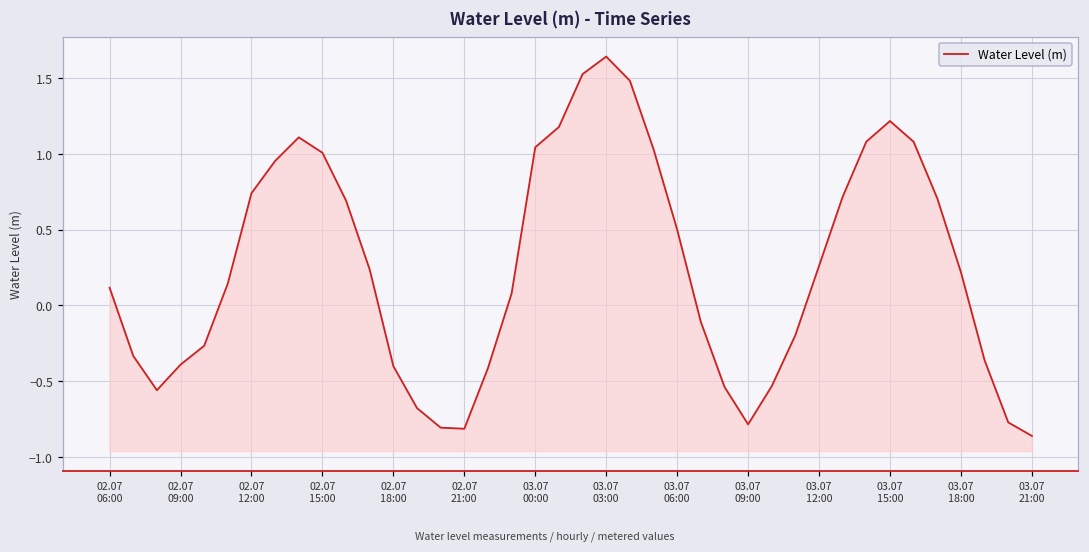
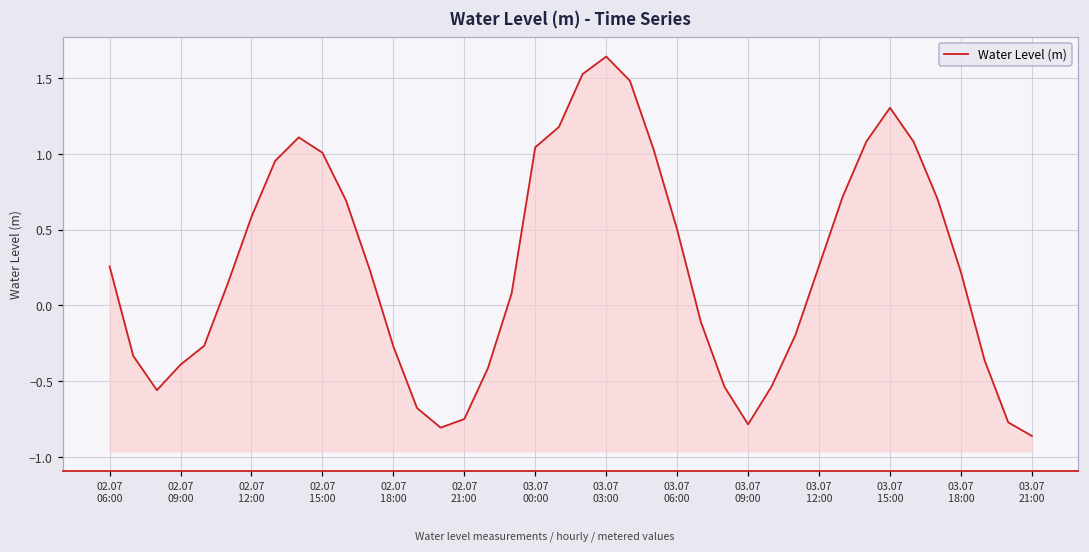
  {
-   "02.07 06:00": 0.12,
+   "02.07 06:00": 0.26,
    "02.07 09:00": -0.39,
-   "02.07 12:00": 0.74,
+   "02.07 12:00": 0.58,
    "02.07 15:00": 1.01,
-   "02.07 18:00": -0.40,
-   "02.07 21:00": -0.81,
+   "02.07 18:00": -0.27,
+   "02.07 21:00": -0.75,
    "03.07 00:00": 1.04,
    "03.07 03:00": 1.64,
    "03.07 06:00": 0.50,
    "03.07 09:00": -0.79,
    "03.07 12:00": 0.26,
-   "03.07 15:00": 1.22,
+   "03.07 15:00": 1.30,
    "03.07 18:00": 0.22,
    "03.07 21:00": -0.86
  }
